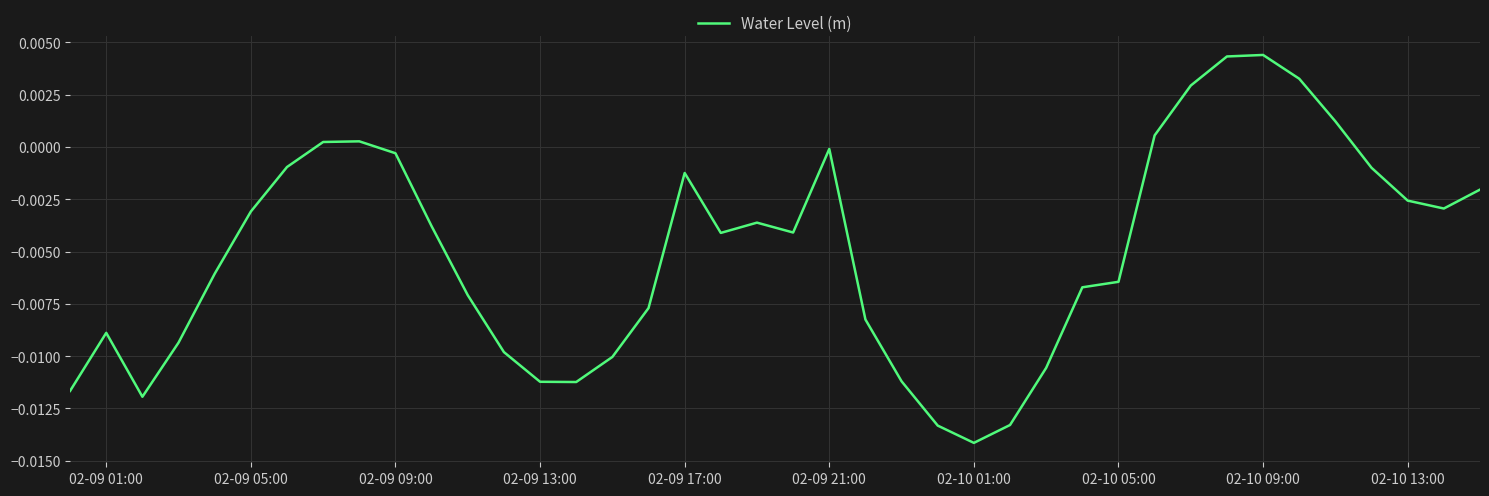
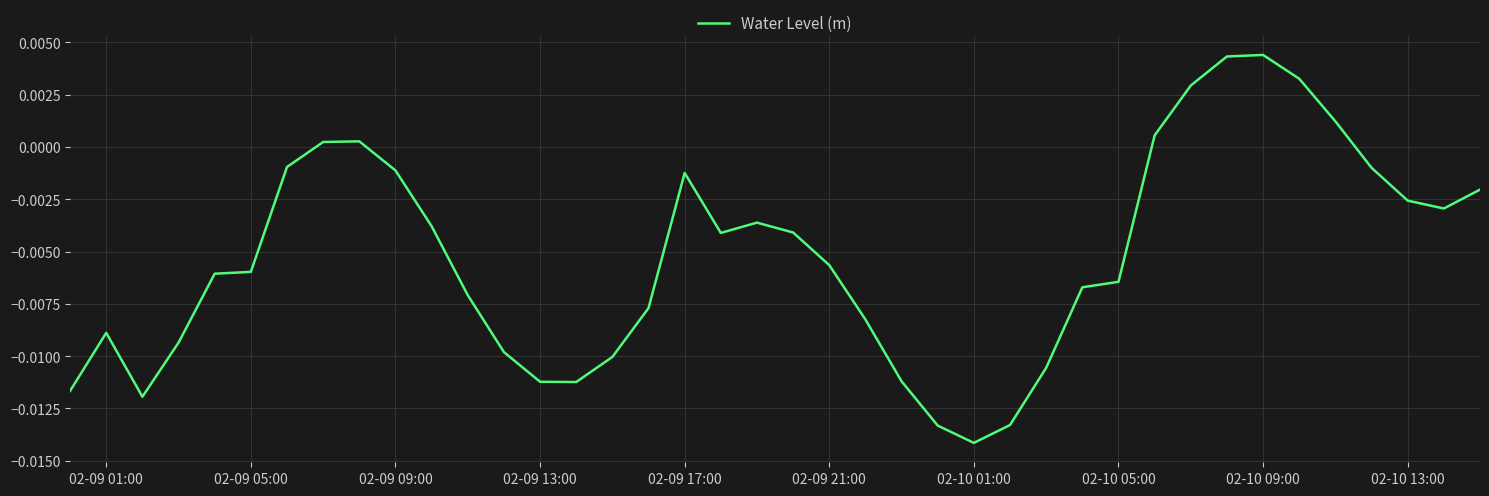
  {
    "02-09 01:00": -0.0089,
-   "02-09 05:00": -0.0031,
-   "02-09 09:00": -0.0003,
+   "02-09 05:00": -0.0060,
+   "02-09 09:00": -0.0011,
    "02-09 13:00": -0.0112,
    "02-09 17:00": -0.0012,
-   "02-09 21:00": -0.0001,
+   "02-09 21:00": -0.0056,
    "02-10 01:00": -0.0141,
    "02-10 05:00": -0.0064,
    "02-10 09:00": 0.0044,
    "02-10 13:00": -0.0026
  }
